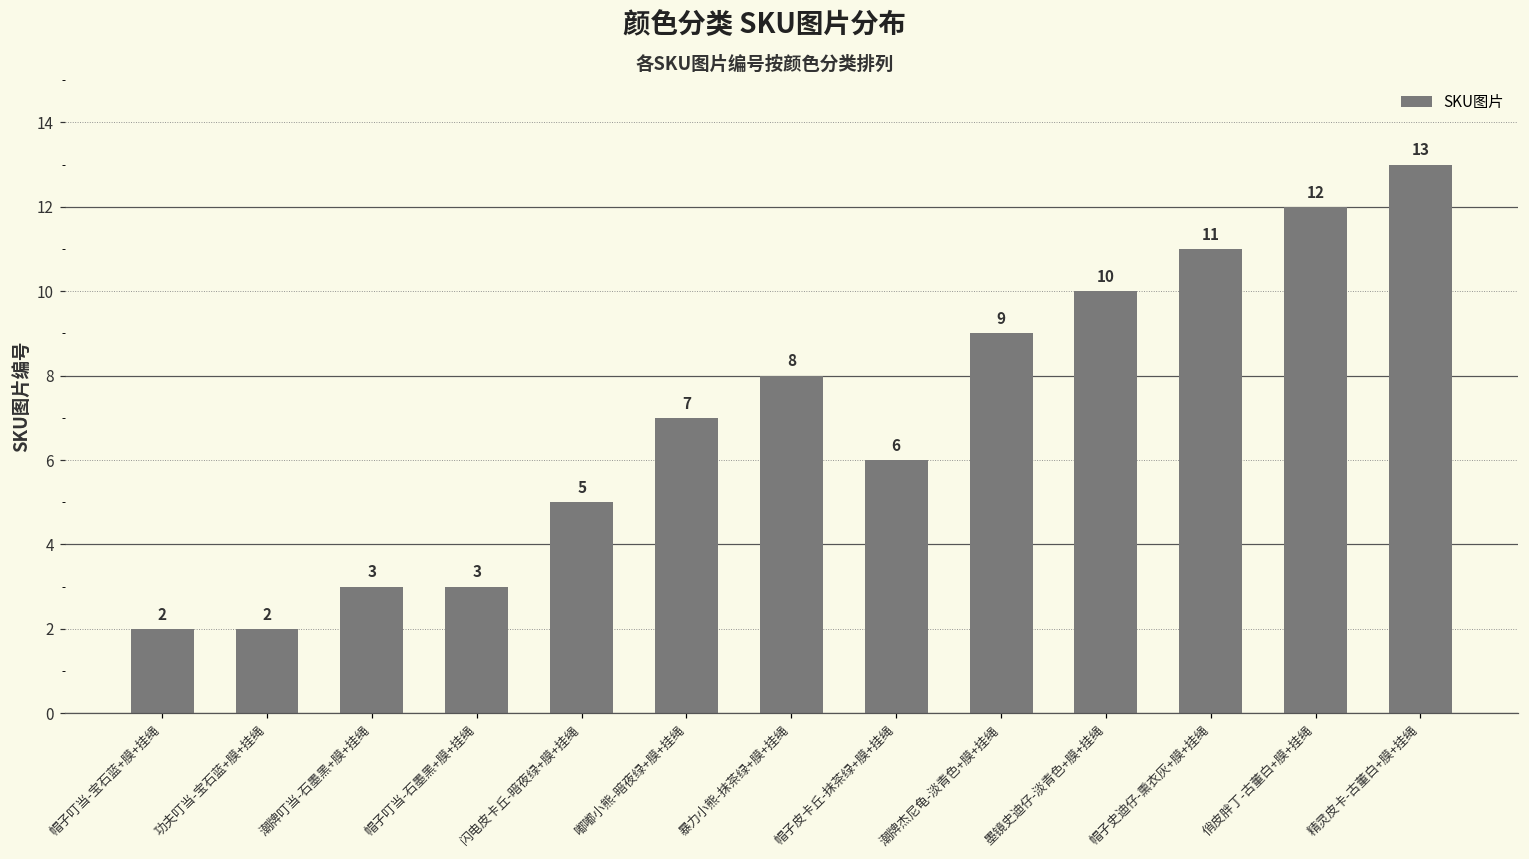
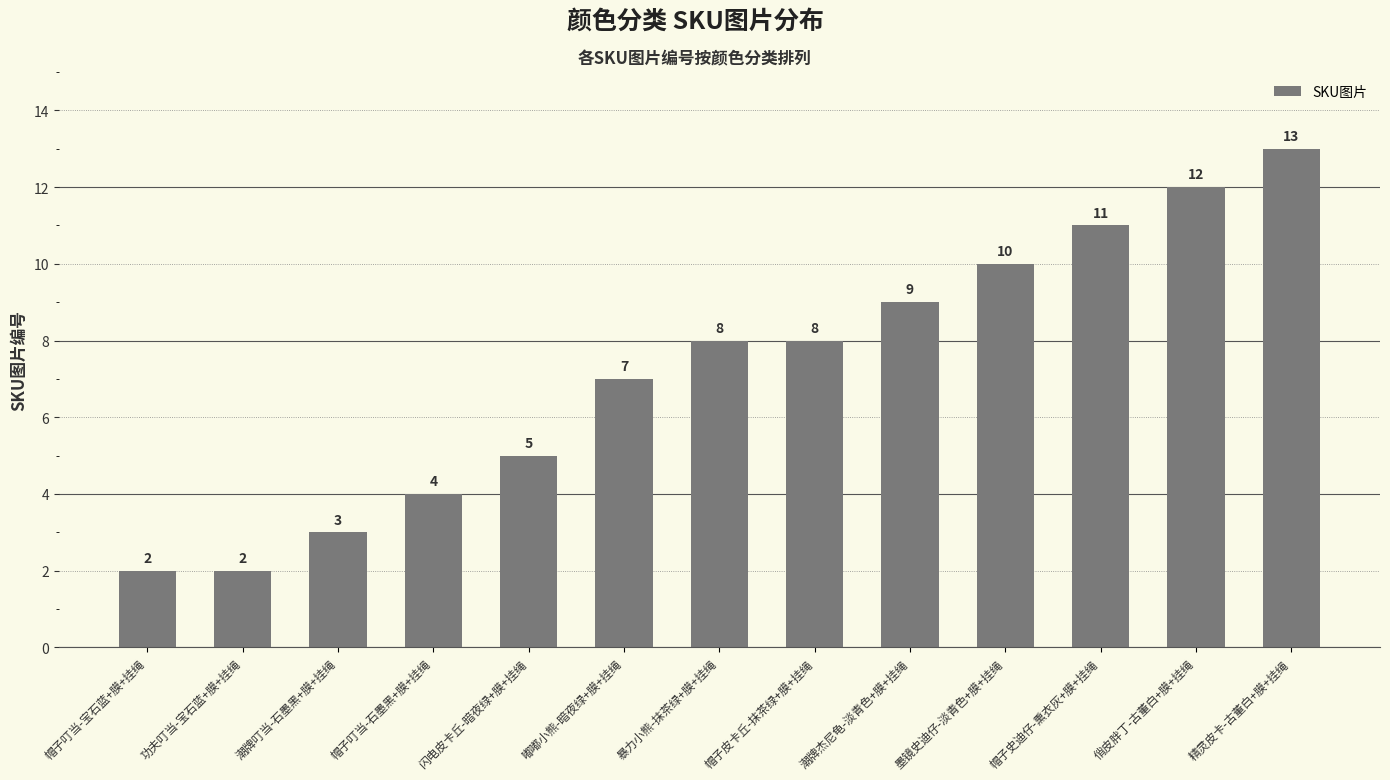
  {
    "帽子叮当-宝石蓝+膜+挂绳": 2,
    "功夫叮当-宝石蓝+膜+挂绳": 2,
    "潮牌叮当-石墨黑+膜+挂绳": 3,
-   "帽子叮当-石墨黑+膜+挂绳": 3,
+   "帽子叮当-石墨黑+膜+挂绳": 4,
    "闪电皮卡丘-暗夜绿+膜+挂绳": 5,
    "嘟嘟小熊-暗夜绿+膜+挂绳": 7,
    "暴力小熊-抹茶绿+膜+挂绳": 8,
-   "帽子皮卡丘-抹茶绿+膜+挂绳": 6,
+   "帽子皮卡丘-抹茶绿+膜+挂绳": 8,
    "潮牌杰尼龟-淡青色+膜+挂绳": 9,
    "墨镜史迪仔-淡青色+膜+挂绳": 10,
    "帽子史迪仔-熏衣灰+膜+挂绳": 11,
    "俏皮胖丁-古董白+膜+挂绳": 12,
    "精灵皮卡-古董白+膜+挂绳": 13
  }
